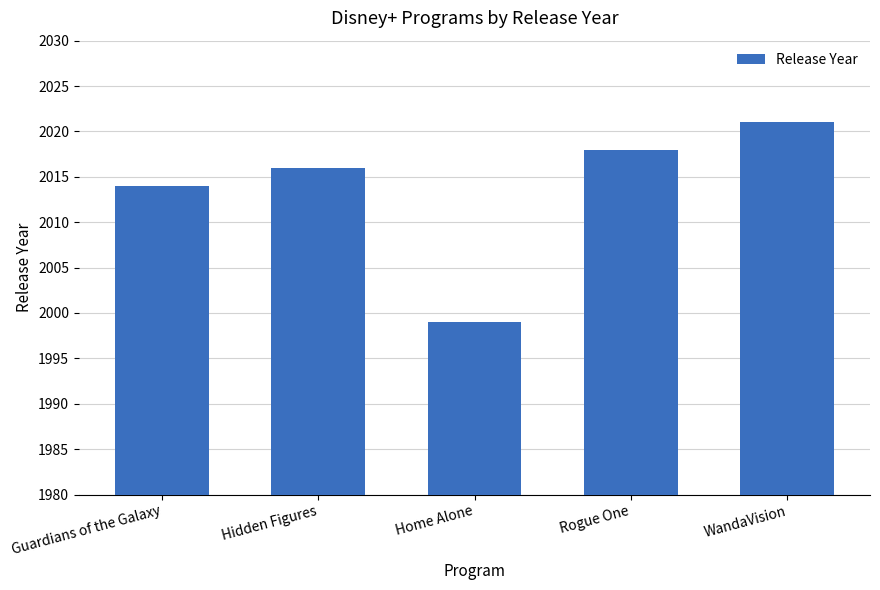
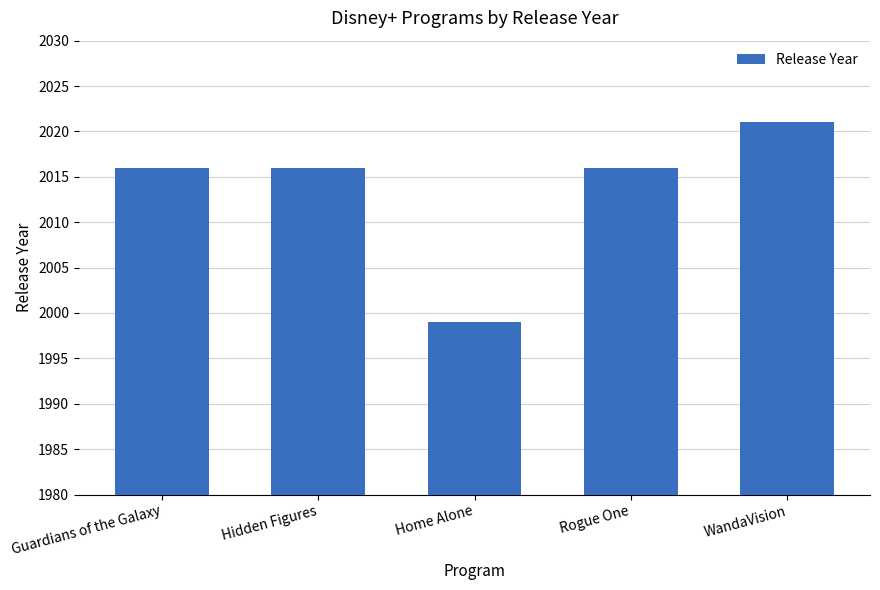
  {
-   "Guardians of the Galaxy": 2014,
+   "Guardians of the Galaxy": 2016,
    "Hidden Figures": 2016,
    "Home Alone": 1999,
-   "Rogue One": 2018,
+   "Rogue One": 2016,
    "WandaVision": 2021
  }
